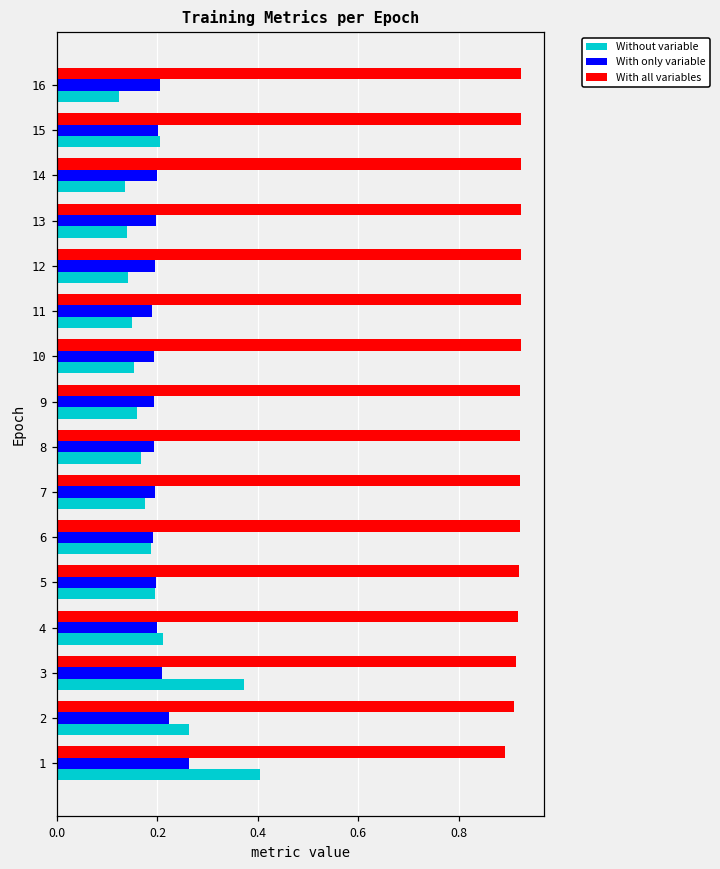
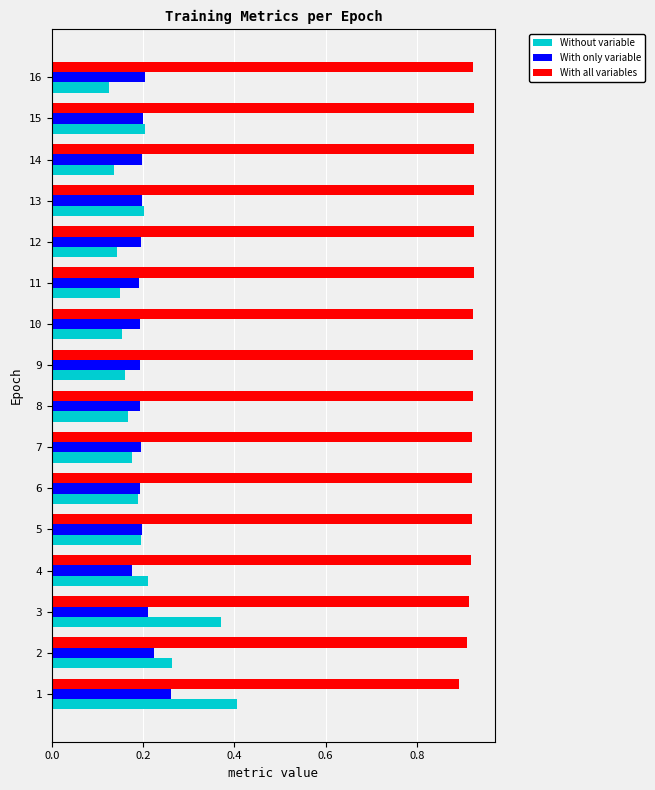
  {
    "Without variable": {
      "16": 0.12,
      "15": 0.20,
      "14": 0.14,
-     "13": 0.14,
+     "13": 0.20,
      "12": 0.14,
      "11": 0.15,
      "10": 0.15,
      "9": 0.16,
      "8": 0.17,
      "7": 0.18,
      "6": 0.19,
      "5": 0.19,
      "4": 0.21,
      "3": 0.37,
      "2": 0.26,
      "1": 0.40
    },
    "With only variable": {
      "16": 0.21,
      "15": 0.20,
      "14": 0.20,
      "13": 0.20,
      "12": 0.20,
      "11": 0.19,
      "10": 0.19,
      "9": 0.19,
      "8": 0.19,
      "7": 0.19,
      "6": 0.19,
      "5": 0.20,
-     "4": 0.20,
+     "4": 0.18,
      "3": 0.21,
      "2": 0.22,
      "1": 0.26
    },
    "With all variables": {
      "16": 0.92,
      "15": 0.92,
      "14": 0.92,
      "13": 0.92,
      "12": 0.92,
      "11": 0.92,
      "10": 0.92,
      "9": 0.92,
      "8": 0.92,
      "7": 0.92,
      "6": 0.92,
      "5": 0.92,
      "4": 0.92,
      "3": 0.92,
      "2": 0.91,
      "1": 0.89
    }
  }
